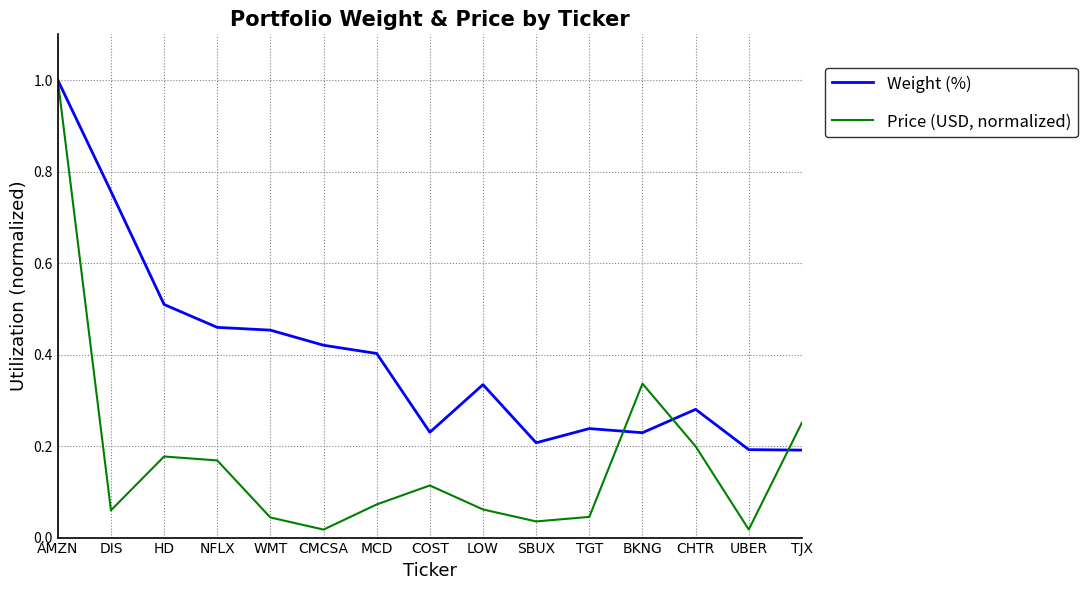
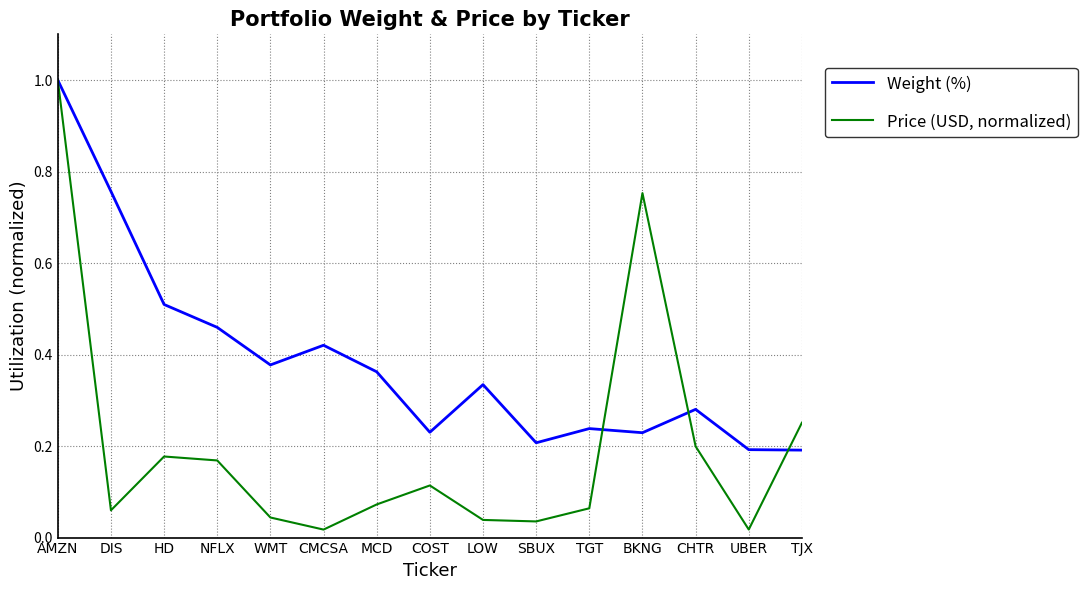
  {
    "Weight (%)": {
      "DIS": 0.76,
      "HD": 0.51,
      "NFLX": 0.46,
-     "WMT": 0.45,
+     "WMT": 0.38,
      "CMCSA": 0.42,
-     "MCD": 0.40,
+     "MCD": 0.36,
      "COST": 0.23,
      "LOW": 0.33,
      "SBUX": 0.21,
      "TGT": 0.24,
      "BKNG": 0.23,
      "CHTR": 0.28,
      "UBER": 0.19,
      "TJX": 0.19
    },
    "Price (USD, normalized)": {
      "DIS": 0.06,
      "HD": 0.18,
      "NFLX": 0.17,
      "WMT": 0.04,
      "CMCSA": 0.02,
      "MCD": 0.07,
      "COST": 0.11,
-     "LOW": 0.06,
+     "LOW": 0.04,
      "SBUX": 0.04,
-     "TGT": 0.05,
-     "BKNG": 0.34,
+     "TGT": 0.06,
+     "BKNG": 0.75,
      "CHTR": 0.20,
      "UBER": 0.02,
      "TJX": 0.25
    }
  }
